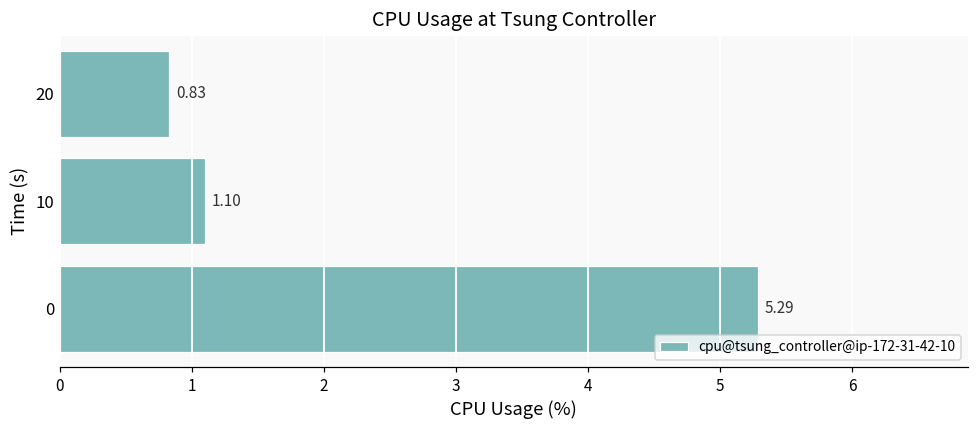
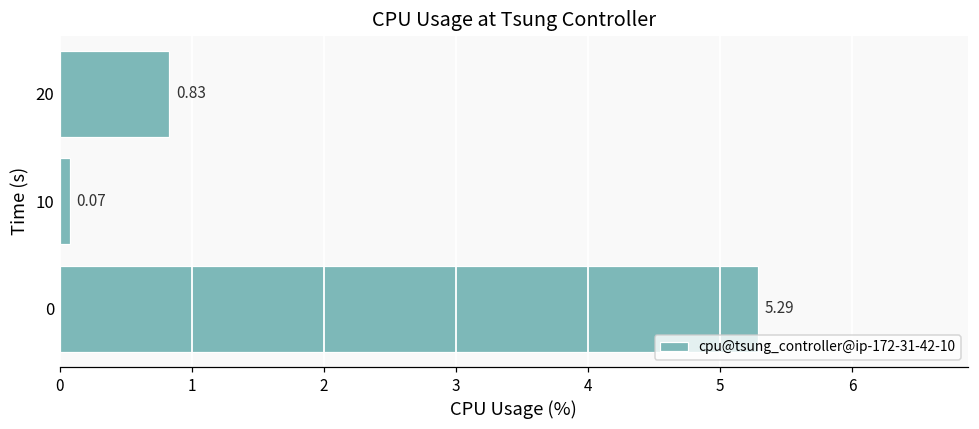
  {
    "20": 0.83,
-   "10": 1.10,
+   "10": 0.07,
    "0": 5.29
  }
